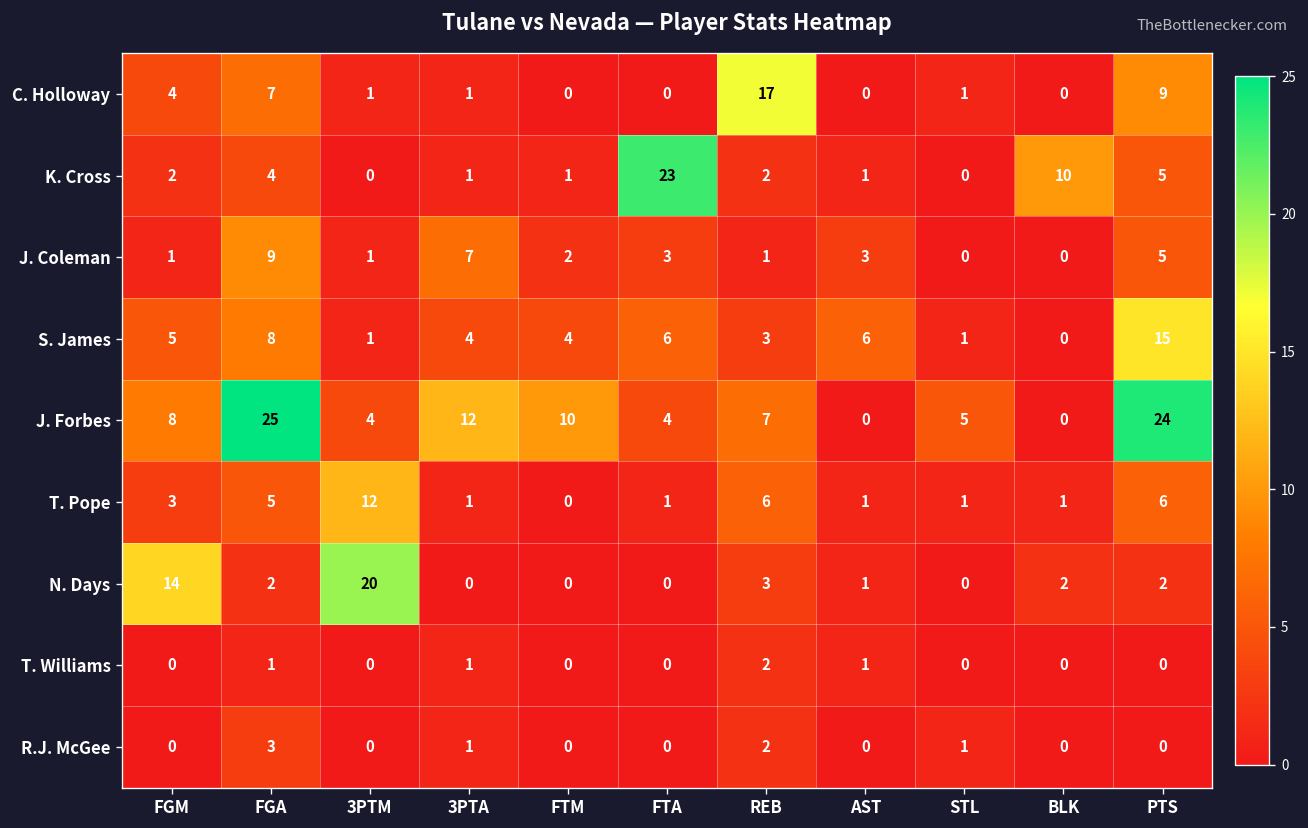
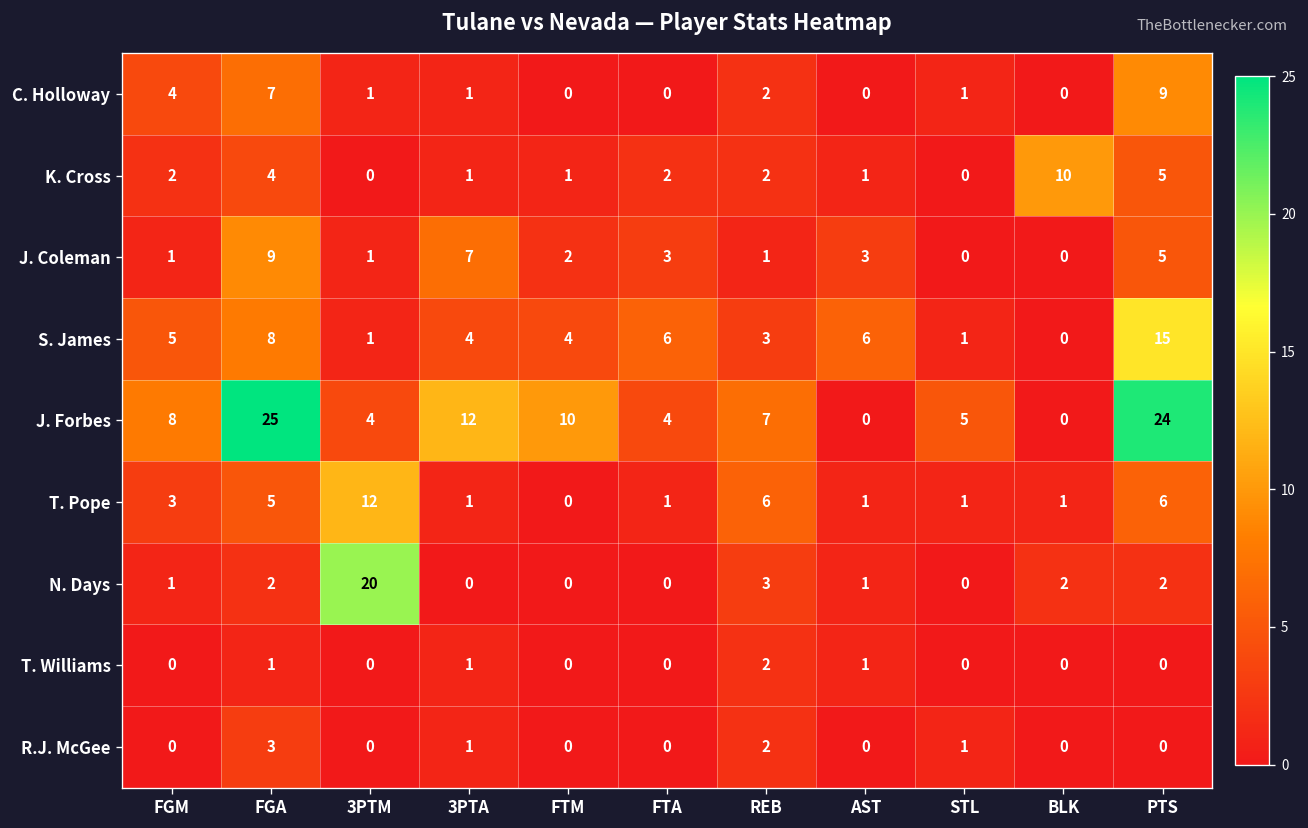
  {
    "C. Holloway": {
      "FGM": 4,
      "FGA": 7,
      "3PTM": 1,
      "3PTA": 1,
      "FTM": 0,
      "FTA": 0,
-     "REB": 17,
+     "REB": 2,
      "AST": 0,
      "STL": 1,
      "BLK": 0,
      "PTS": 9
    },
    "K. Cross": {
      "FGM": 2,
      "FGA": 4,
      "3PTM": 0,
      "3PTA": 1,
      "FTM": 1,
-     "FTA": 23,
+     "FTA": 2,
      "REB": 2,
      "AST": 1,
      "STL": 0,
      "BLK": 10,
      "PTS": 5
    },
    "J. Coleman": {
      "FGM": 1,
      "FGA": 9,
      "3PTM": 1,
      "3PTA": 7,
      "FTM": 2,
      "FTA": 3,
      "REB": 1,
      "AST": 3,
      "STL": 0,
      "BLK": 0,
      "PTS": 5
    },
    "S. James": {
      "FGM": 5,
      "FGA": 8,
      "3PTM": 1,
      "3PTA": 4,
      "FTM": 4,
      "FTA": 6,
      "REB": 3,
      "AST": 6,
      "STL": 1,
      "BLK": 0,
      "PTS": 15
    },
    "J. Forbes": {
      "FGM": 8,
      "FGA": 25,
      "3PTM": 4,
      "3PTA": 12,
      "FTM": 10,
      "FTA": 4,
      "REB": 7,
      "AST": 0,
      "STL": 5,
      "BLK": 0,
      "PTS": 24
    },
    "T. Pope": {
      "FGM": 3,
      "FGA": 5,
      "3PTM": 12,
      "3PTA": 1,
      "FTM": 0,
      "FTA": 1,
      "REB": 6,
      "AST": 1,
      "STL": 1,
      "BLK": 1,
      "PTS": 6
    },
    "N. Days": {
-     "FGM": 14,
+     "FGM": 1,
      "FGA": 2,
      "3PTM": 20,
      "3PTA": 0,
      "FTM": 0,
      "FTA": 0,
      "REB": 3,
      "AST": 1,
      "STL": 0,
      "BLK": 2,
      "PTS": 2
    },
    "T. Williams": {
      "FGM": 0,
      "FGA": 1,
      "3PTM": 0,
      "3PTA": 1,
      "FTM": 0,
      "FTA": 0,
      "REB": 2,
      "AST": 1,
      "STL": 0,
      "BLK": 0,
      "PTS": 0
    },
    "R.J. McGee": {
      "FGM": 0,
      "FGA": 3,
      "3PTM": 0,
      "3PTA": 1,
      "FTM": 0,
      "FTA": 0,
      "REB": 2,
      "AST": 0,
      "STL": 1,
      "BLK": 0,
      "PTS": 0
    }
  }
